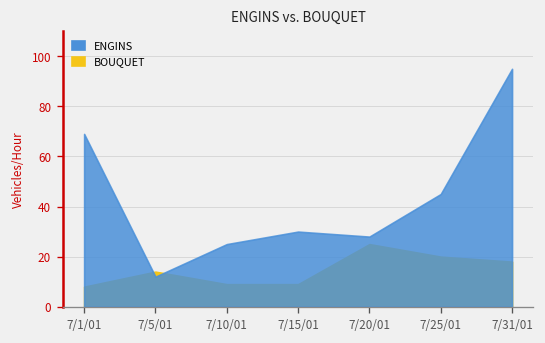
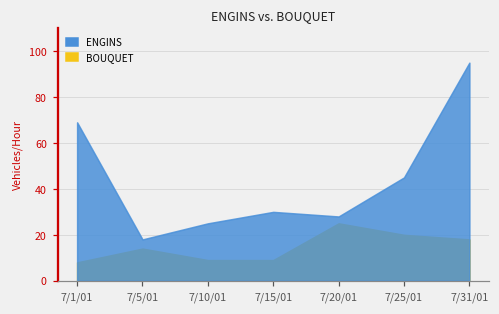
  {
    "BOUQUET": {
      "7/1/01": 8,
      "7/5/01": 14,
      "7/10/01": 9,
      "7/15/01": 9,
      "7/20/01": 25,
      "7/25/01": 20,
      "7/31/01": 18
    },
    "ENGINS": {
      "7/1/01": 69,
-     "7/5/01": 12,
+     "7/5/01": 18,
      "7/10/01": 25,
      "7/15/01": 30,
      "7/20/01": 28,
      "7/25/01": 45,
      "7/31/01": 95
    }
  }
